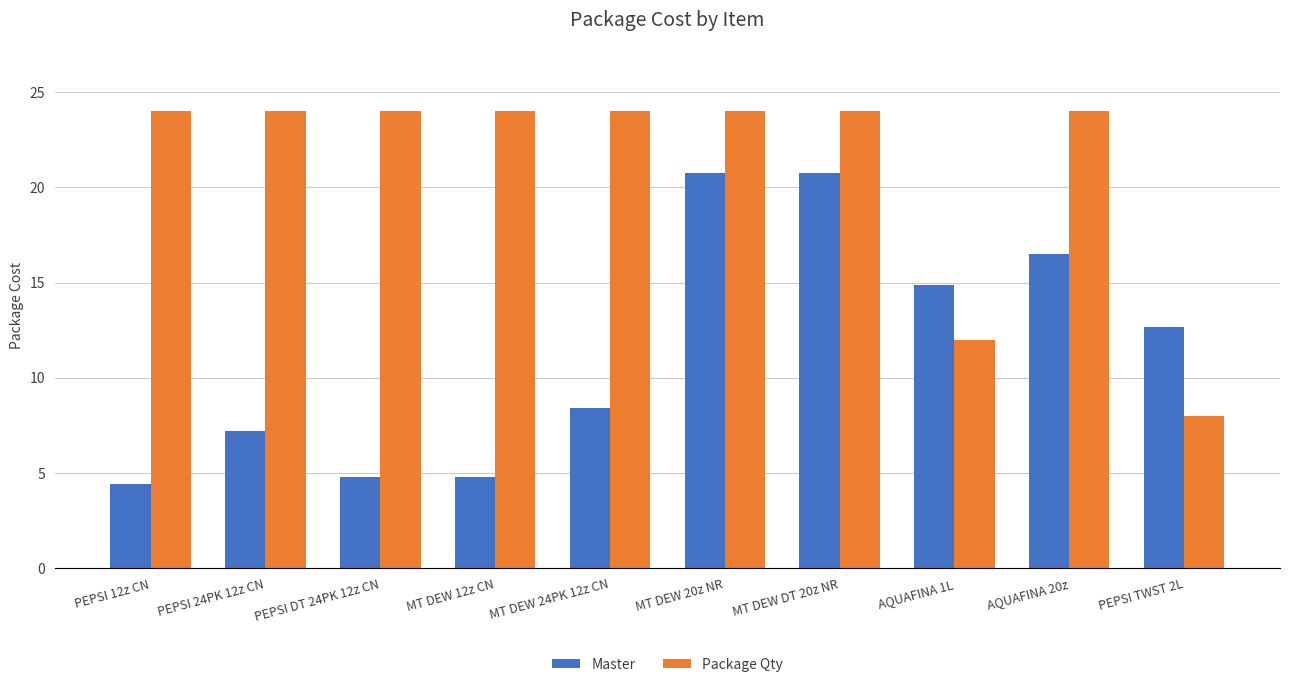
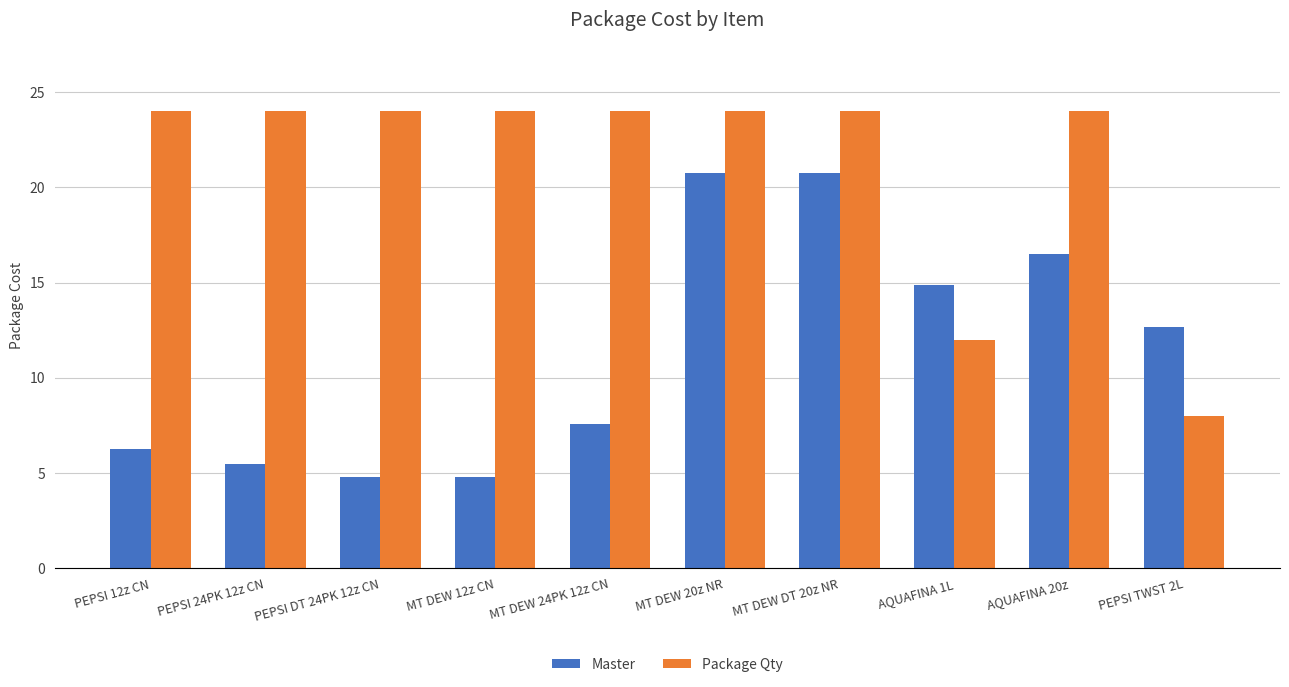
  {
    "Master": {
-     "PEPSI 12z CN": 4.4,
-     "PEPSI 24PK 12z CN": 7.2,
+     "PEPSI 12z CN": 6.3,
+     "PEPSI 24PK 12z CN": 5.5,
      "PEPSI DT 24PK 12z CN": 4.8,
      "MT DEW 12z CN": 4.8,
-     "MT DEW 24PK 12z CN": 8.4,
+     "MT DEW 24PK 12z CN": 7.6,
      "MT DEW 20z NR": 20.8,
      "MT DEW DT 20z NR": 20.8,
      "AQUAFINA 1L": 14.9,
      "AQUAFINA 20z": 16.5,
      "PEPSI TWST 2L": 12.7
    },
    "Package Qty": {
      "PEPSI 12z CN": 24.0,
      "PEPSI 24PK 12z CN": 24.0,
      "PEPSI DT 24PK 12z CN": 24.0,
      "MT DEW 12z CN": 24.0,
      "MT DEW 24PK 12z CN": 24.0,
      "MT DEW 20z NR": 24.0,
      "MT DEW DT 20z NR": 24.0,
      "AQUAFINA 1L": 12.0,
      "AQUAFINA 20z": 24.0,
      "PEPSI TWST 2L": 8.0
    }
  }
